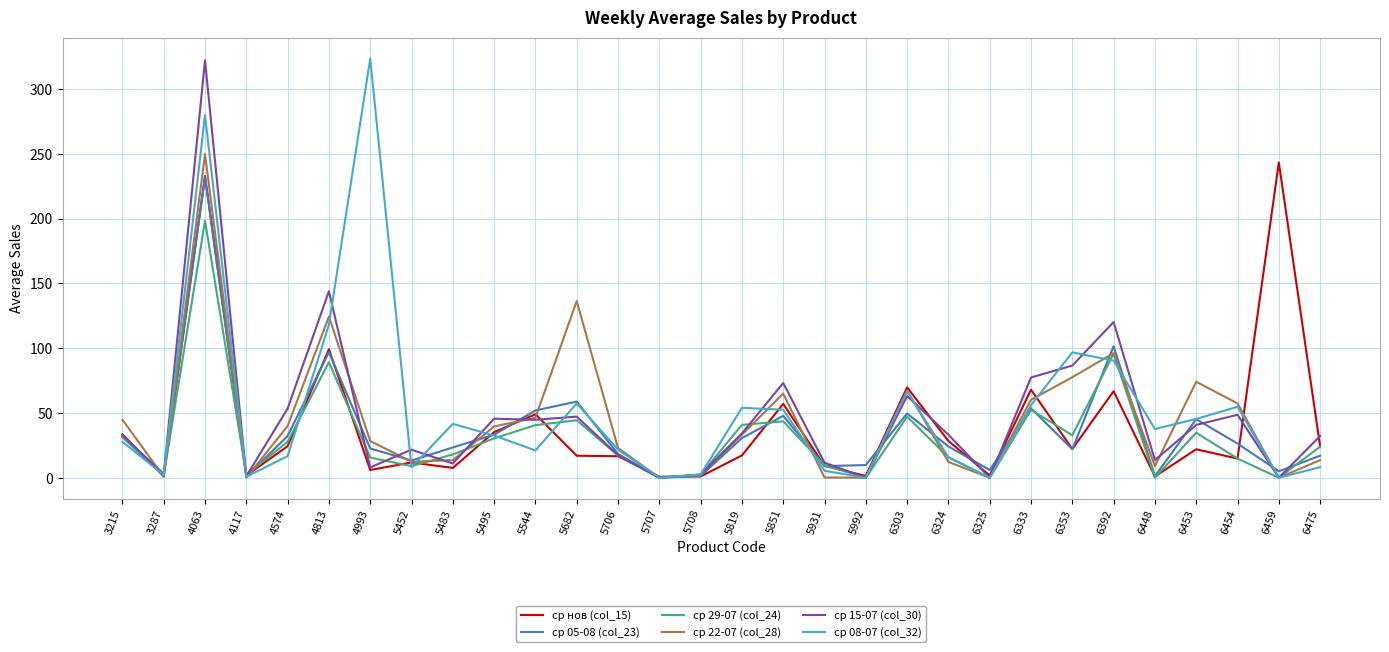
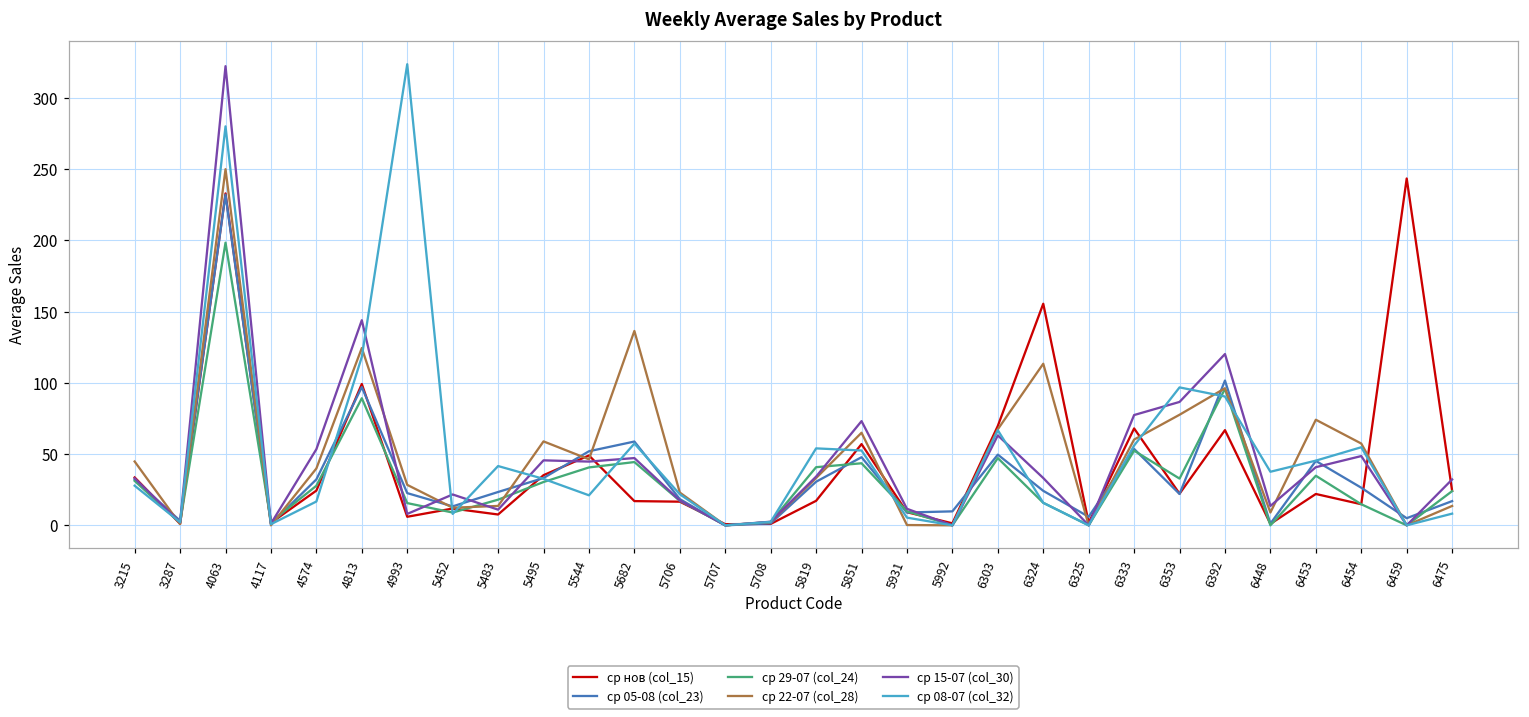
  {
    "ср нов (col_15)": {
      "4574": 24,
      "4813": 99,
      "4993": 6,
      "5483": 8,
      "5495": 35,
      "5544": 49,
      "5682": 17,
      "5819": 17,
      "5851": 57,
      "6303": 70,
-     "6324": 28,
+     "6324": 156,
      "6333": 68,
      "6392": 67,
      "6453": 22,
      "6459": 243
    },
    "ср 29-07 (col_24)": {
      "4063": 198,
      "4574": 28,
      "4813": 89,
      "4993": 16,
      "5483": 18,
      "5495": 30,
      "5544": 41,
      "5682": 44,
      "5819": 41,
      "5851": 44,
      "6303": 47,
      "6353": 33,
      "6453": 35
    },
    "ср 22-07 (col_28)": {
      "3215": 45,
      "4063": 250,
      "4574": 40,
      "4813": 124,
      "4993": 28,
      "5483": 14,
-     "5495": 40,
+     "5495": 59,
      "5682": 136,
      "5851": 65,
      "5931": 0,
-     "6324": 12,
+     "6324": 113,
      "6333": 60,
      "6353": 78,
      "6448": 9,
      "6453": 74,
      "6454": 57,
      "6475": 14
    },
    "ср 15-07 (col_30)": {
      "4063": 322,
      "4574": 53,
      "4813": 144,
      "4993": 8,
      "5452": 22,
      "5483": 11,
      "5495": 46,
      "5682": 47,
      "5851": 73,
      "6303": 63,
      "6324": 33,
      "6333": 77,
      "6353": 87,
      "6392": 120,
      "6448": 14,
      "6453": 41,
      "6454": 49,
      "6475": 32
    }
  }
